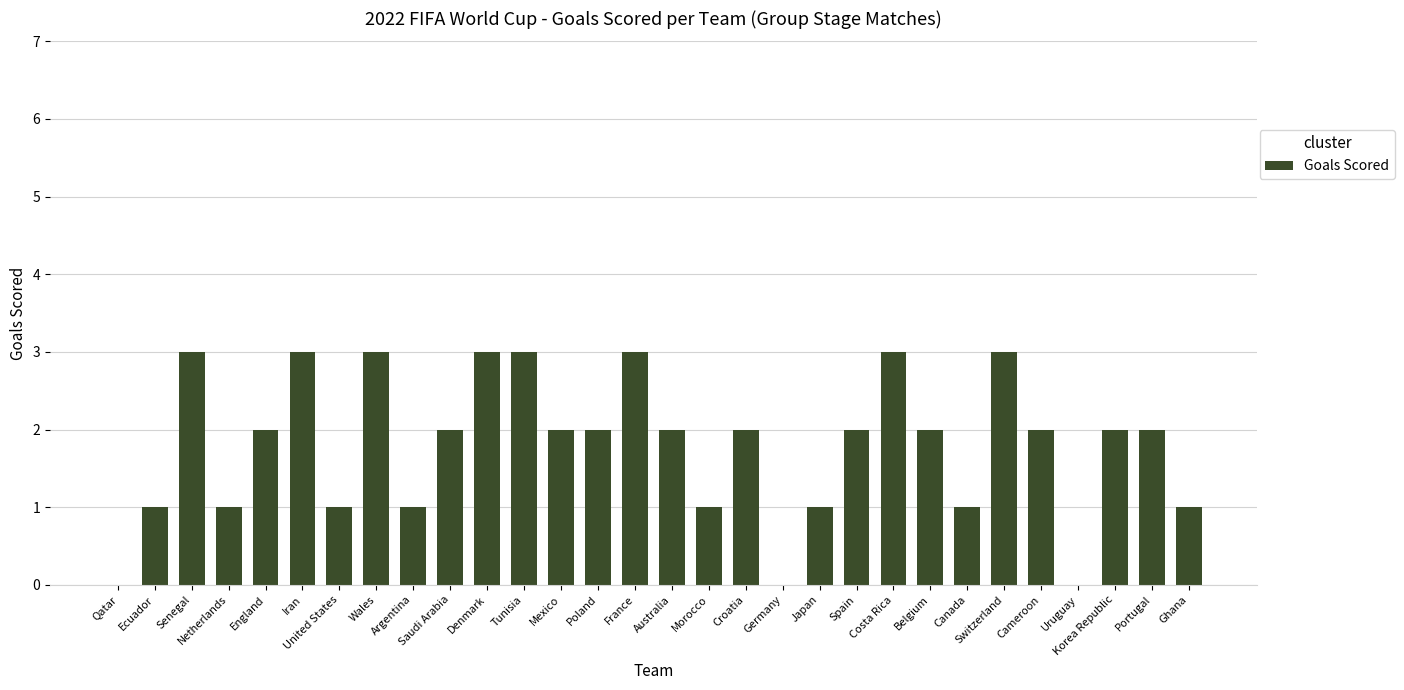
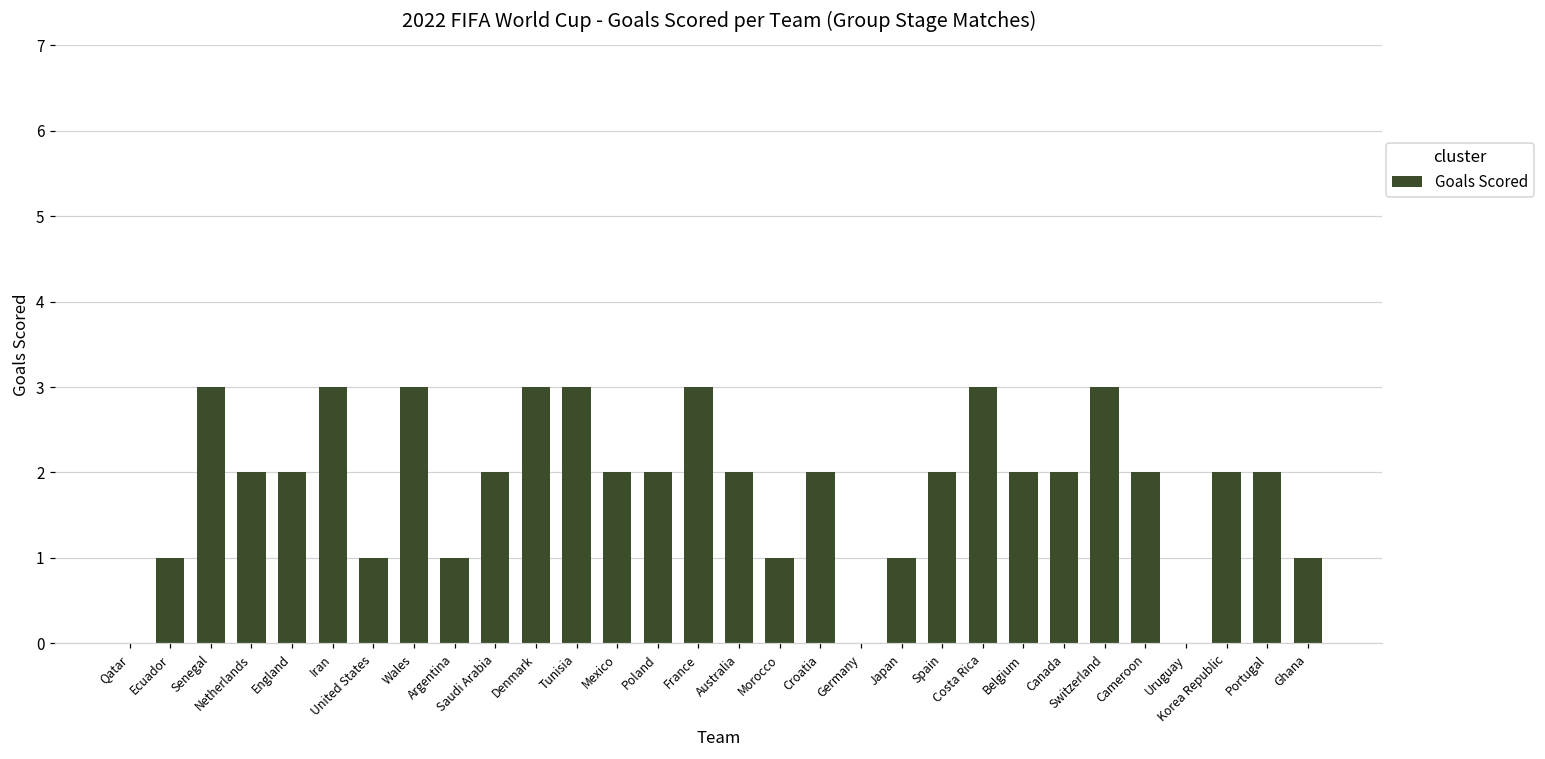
  {
    "Qatar": 0,
    "Ecuador": 1,
    "Senegal": 3,
-   "Netherlands": 1,
+   "Netherlands": 2,
    "England": 2,
    "Iran": 3,
    "United States": 1,
    "Wales": 3,
    "Argentina": 1,
    "Saudi Arabia": 2,
    "Denmark": 3,
    "Tunisia": 3,
    "Mexico": 2,
    "Poland": 2,
    "France": 3,
    "Australia": 2,
    "Morocco": 1,
    "Croatia": 2,
    "Germany": 0,
    "Japan": 1,
    "Spain": 2,
    "Costa Rica": 3,
    "Belgium": 2,
-   "Canada": 1,
+   "Canada": 2,
    "Switzerland": 3,
    "Cameroon": 2,
    "Uruguay": 0,
    "Korea Republic": 2,
    "Portugal": 2,
    "Ghana": 1
  }
